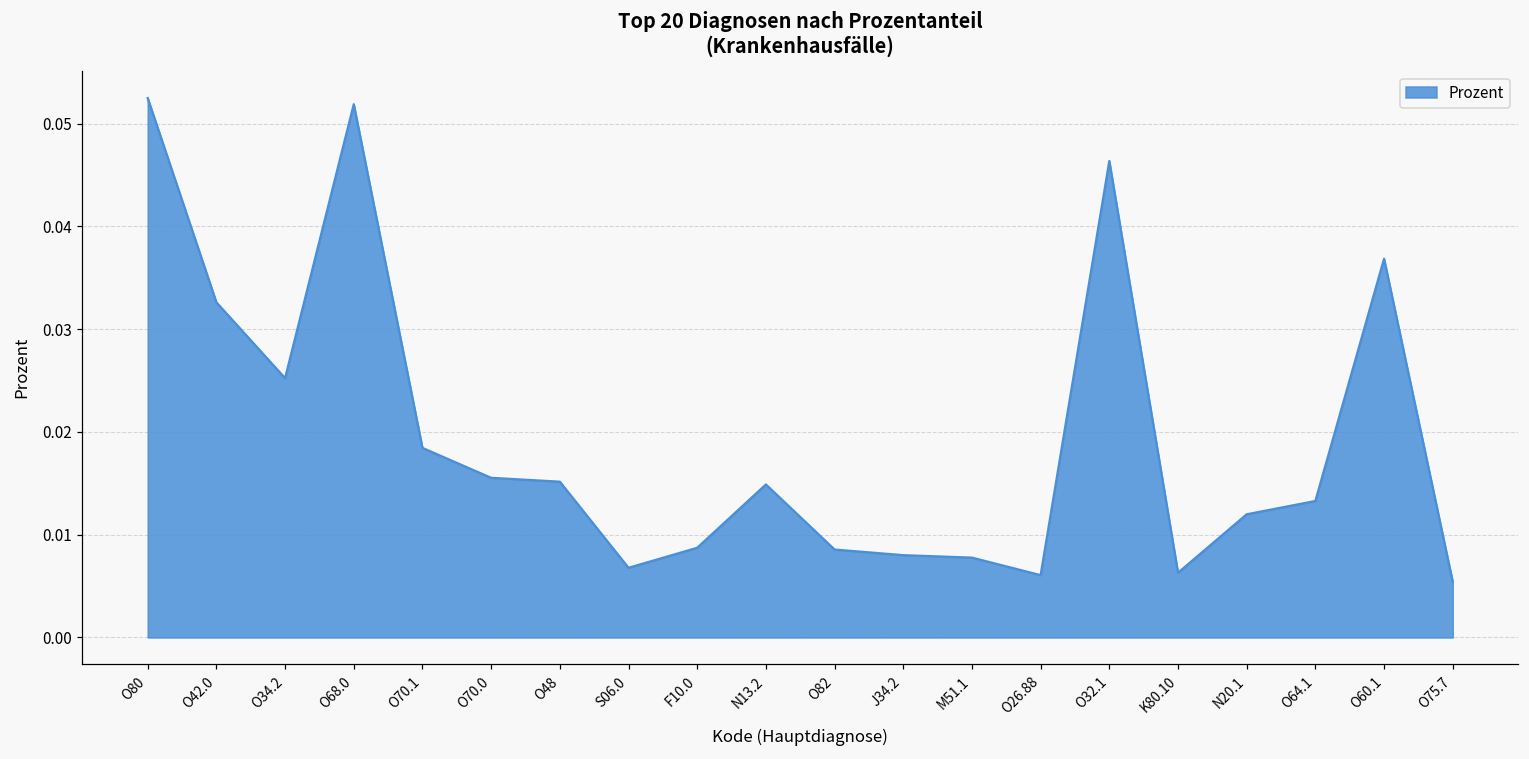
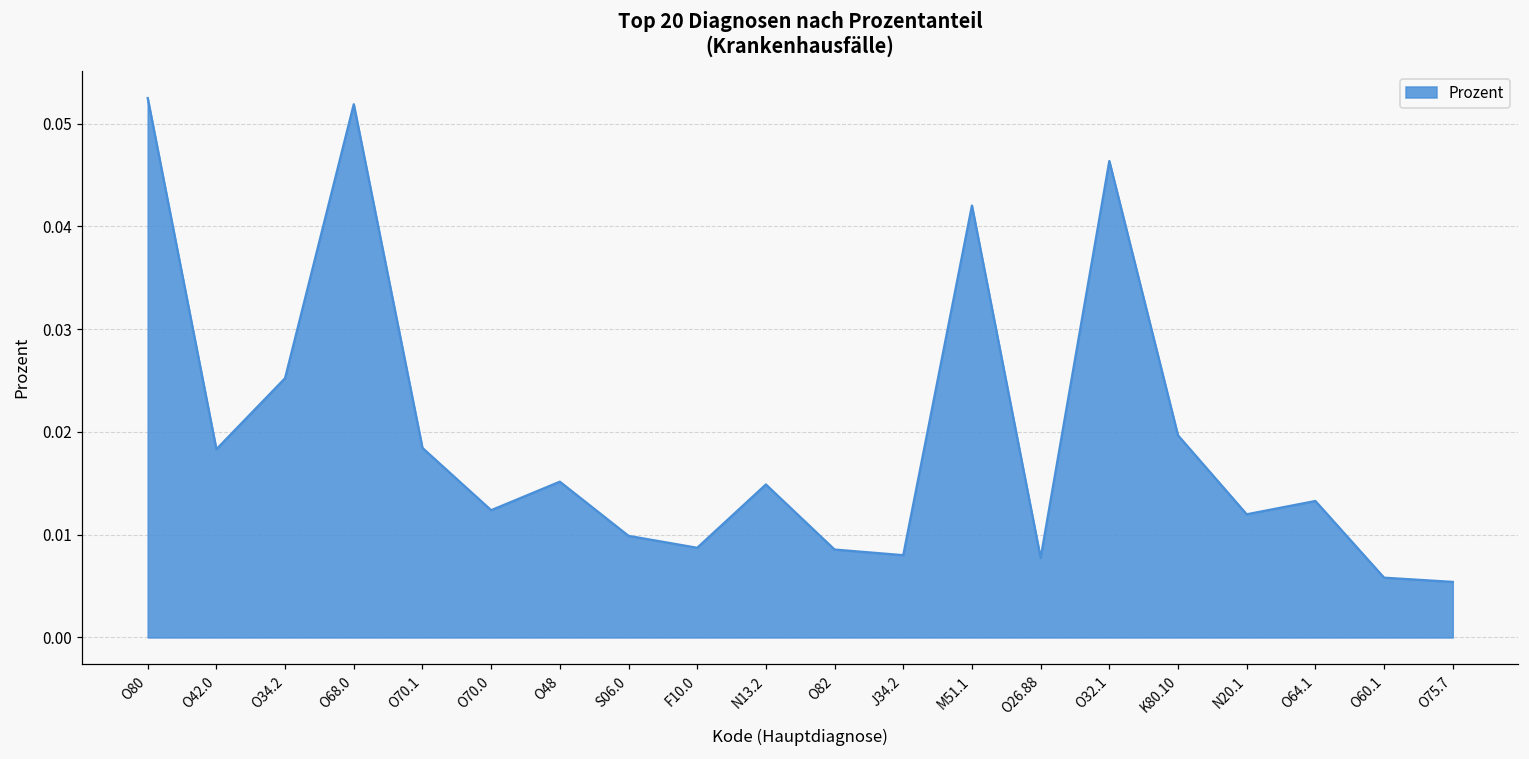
  {
    "O80": 0.052,
-   "O42.0": 0.033,
+   "O42.0": 0.018,
    "O34.2": 0.025,
    "O68.0": 0.052,
    "O70.1": 0.018,
-   "O70.0": 0.016,
+   "O70.0": 0.012,
    "O48": 0.015,
-   "S06.0": 0.007,
+   "S06.0": 0.010,
    "F10.0": 0.009,
    "N13.2": 0.015,
    "O82": 0.009,
    "J34.2": 0.008,
-   "M51.1": 0.008,
-   "O26.88": 0.006,
+   "M51.1": 0.042,
+   "O26.88": 0.008,
    "O32.1": 0.046,
-   "K80.10": 0.006,
+   "K80.10": 0.020,
    "N20.1": 0.012,
    "O64.1": 0.013,
-   "O60.1": 0.037,
+   "O60.1": 0.006,
    "O75.7": 0.005
  }
